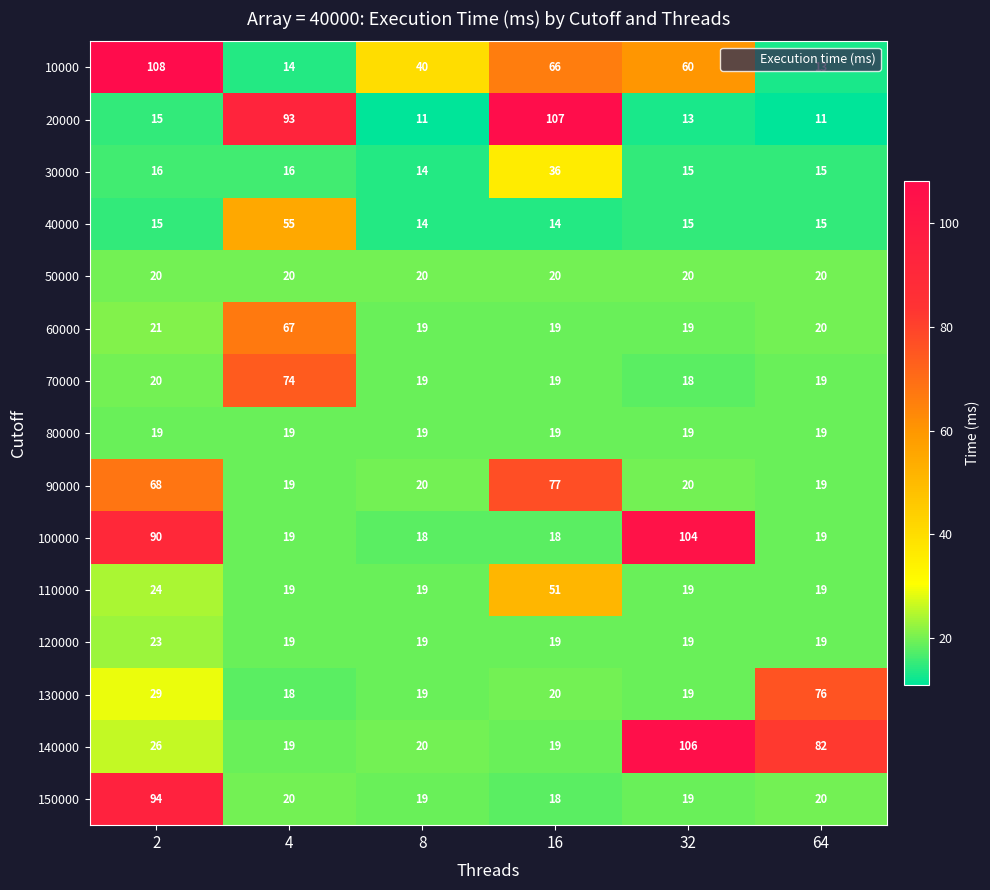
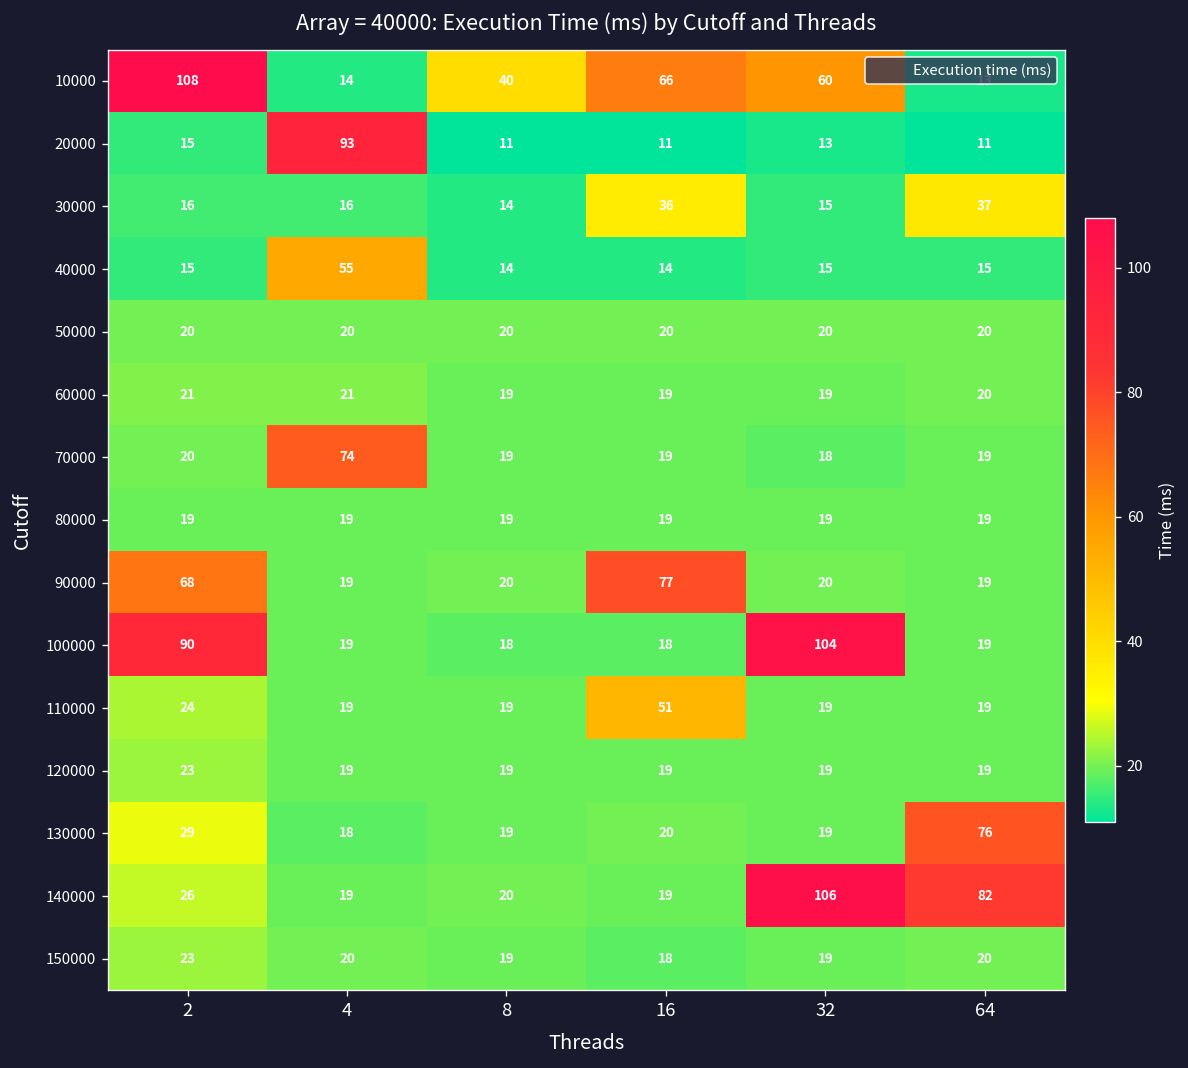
  {
    "10000": {
      "2": 108,
      "4": 14,
      "8": 40,
      "16": 66,
      "32": 60
    },
    "20000": {
      "2": 15,
      "4": 93,
      "8": 11,
-     "16": 107,
+     "16": 11,
      "32": 13,
      "64": 11
    },
    "30000": {
      "2": 16,
      "4": 16,
      "8": 14,
      "16": 36,
      "32": 15,
-     "64": 15
+     "64": 37
    },
    "40000": {
      "2": 15,
      "4": 55,
      "8": 14,
      "16": 14,
      "32": 15,
      "64": 15
    },
    "50000": {
      "2": 20,
      "4": 20,
      "8": 20,
      "16": 20,
      "32": 20,
      "64": 20
    },
    "60000": {
      "2": 21,
-     "4": 67,
+     "4": 21,
      "8": 19,
      "16": 19,
      "32": 19,
      "64": 20
    },
    "70000": {
      "2": 20,
      "4": 74,
      "8": 19,
      "16": 19,
      "32": 18,
      "64": 19
    },
    "80000": {
      "2": 19,
      "4": 19,
      "8": 19,
      "16": 19,
      "32": 19,
      "64": 19
    },
    "90000": {
      "2": 68,
      "4": 19,
      "8": 20,
      "16": 77,
      "32": 20,
      "64": 19
    },
    "100000": {
      "2": 90,
      "4": 19,
      "8": 18,
      "16": 18,
      "32": 104,
      "64": 19
    },
    "110000": {
      "2": 24,
      "4": 19,
      "8": 19,
      "16": 51,
      "32": 19,
      "64": 19
    },
    "120000": {
      "2": 23,
      "4": 19,
      "8": 19,
      "16": 19,
      "32": 19,
      "64": 19
    },
    "130000": {
      "2": 29,
      "4": 18,
      "8": 19,
      "16": 20,
      "32": 19,
      "64": 76
    },
    "140000": {
      "2": 26,
      "4": 19,
      "8": 20,
      "16": 19,
      "32": 106,
      "64": 82
    },
    "150000": {
-     "2": 94,
+     "2": 23,
      "4": 20,
      "8": 19,
      "16": 18,
      "32": 19,
      "64": 20
    }
  }
